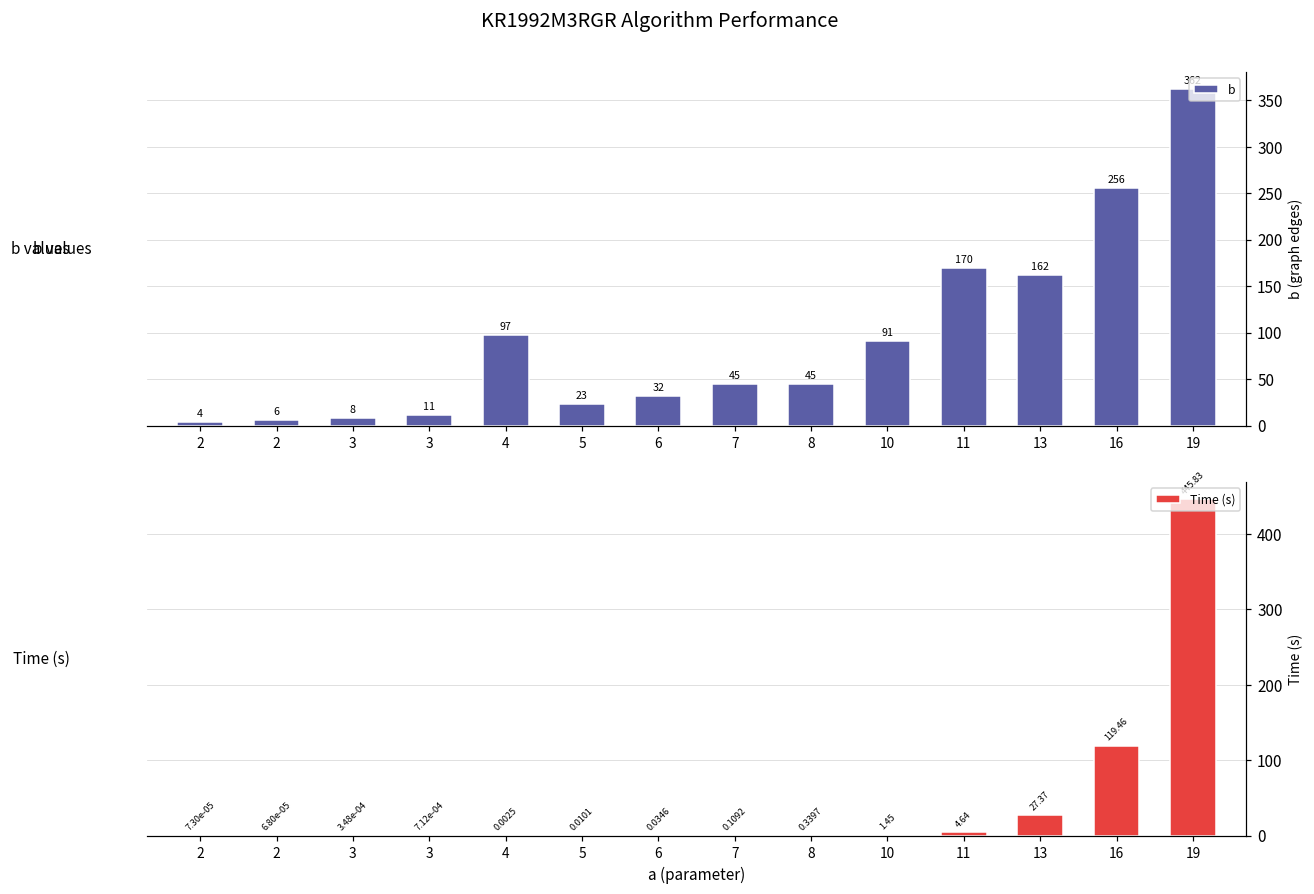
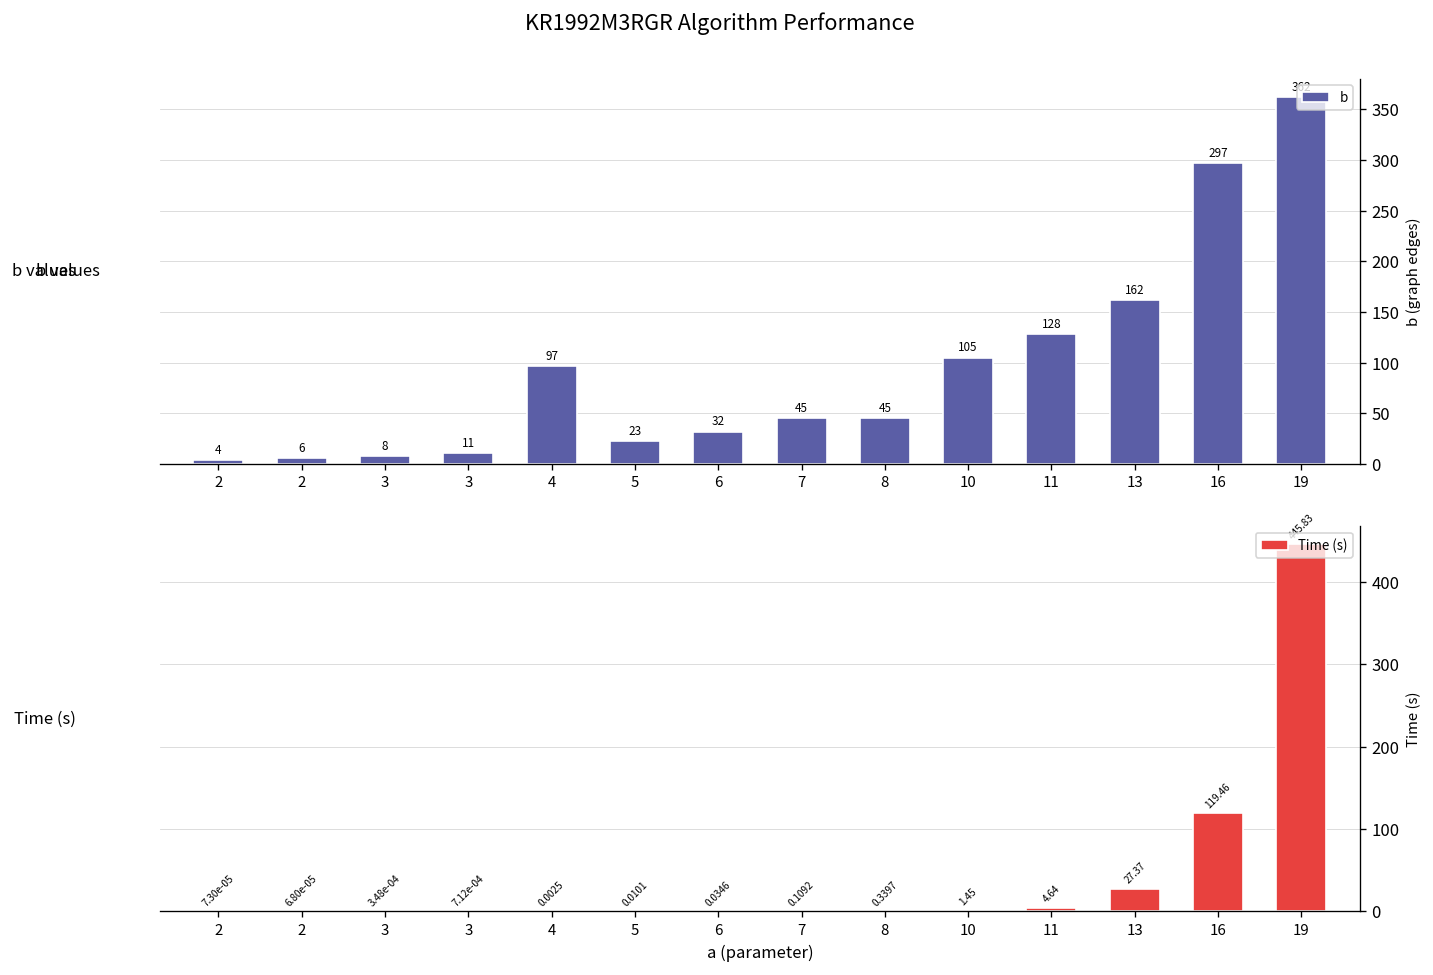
  {
    "b values": {
      "4": 97,
      "5": 23,
      "6": 32,
      "7": 45,
      "8": 45,
-     "10": 91,
-     "11": 170,
+     "10": 105,
+     "11": 128,
      "13": 162,
-     "16": 256
+     "16": 297
    }
  }
